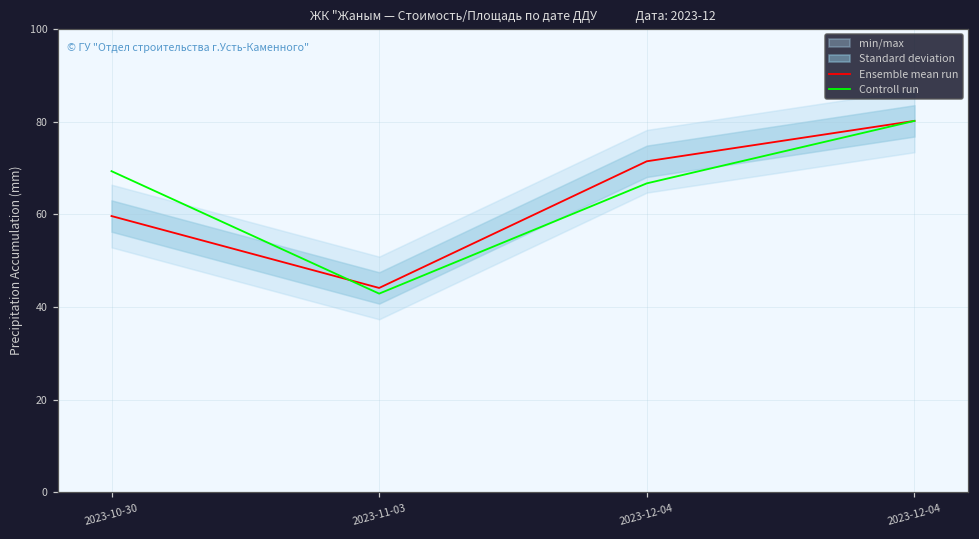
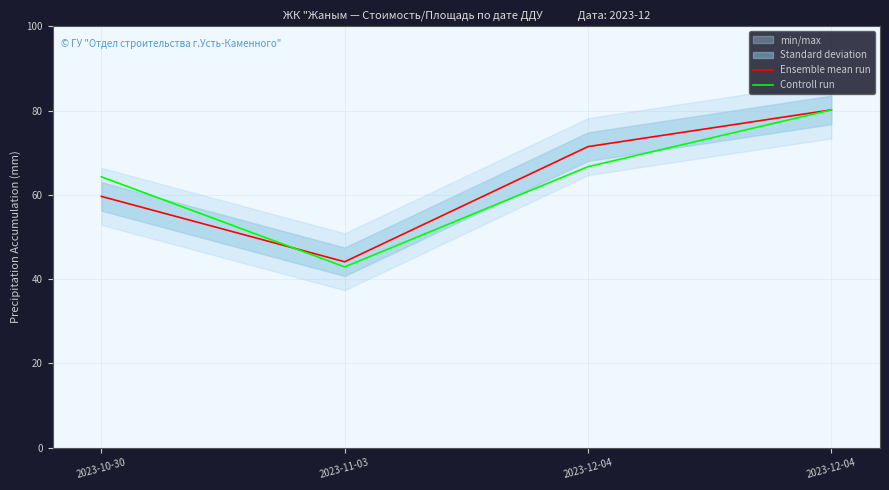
  {
    "Ensemble mean run": {
      "2023-10-30": 60,
      "2023-11-03": 44
    },
    "Controll run": {
-     "2023-10-30": 69,
+     "2023-10-30": 64,
      "2023-11-03": 43
    }
  }
